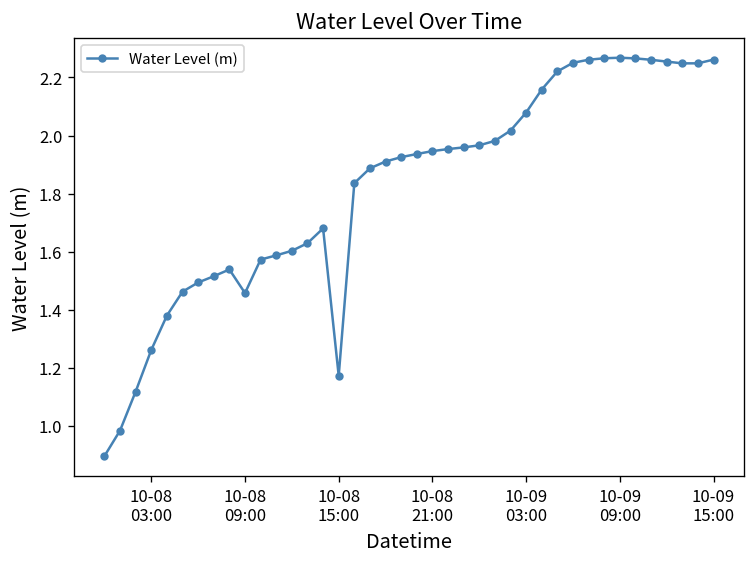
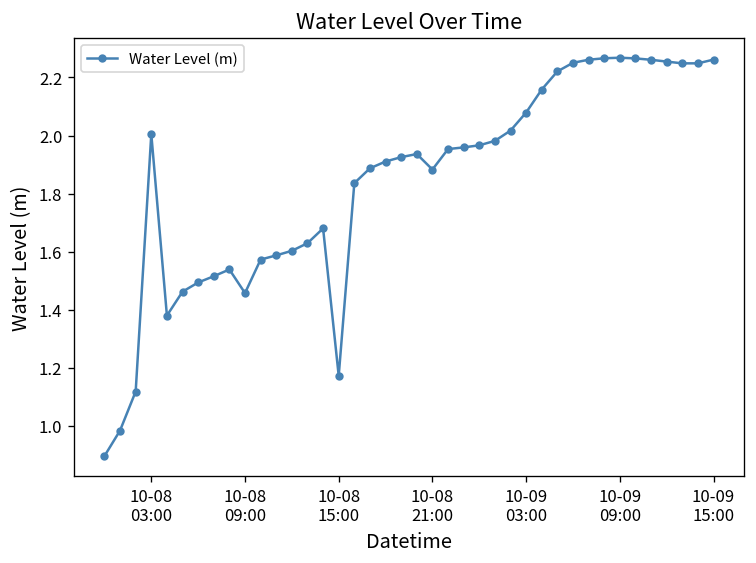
  {
-   "10-08 03:00": 1.26,
+   "10-08 03:00": 2.01,
    "10-08 09:00": 1.46,
    "10-08 15:00": 1.17,
-   "10-08 21:00": 1.95,
+   "10-08 21:00": 1.88,
    "10-09 03:00": 2.08,
    "10-09 09:00": 2.27,
    "10-09 15:00": 2.26
  }
